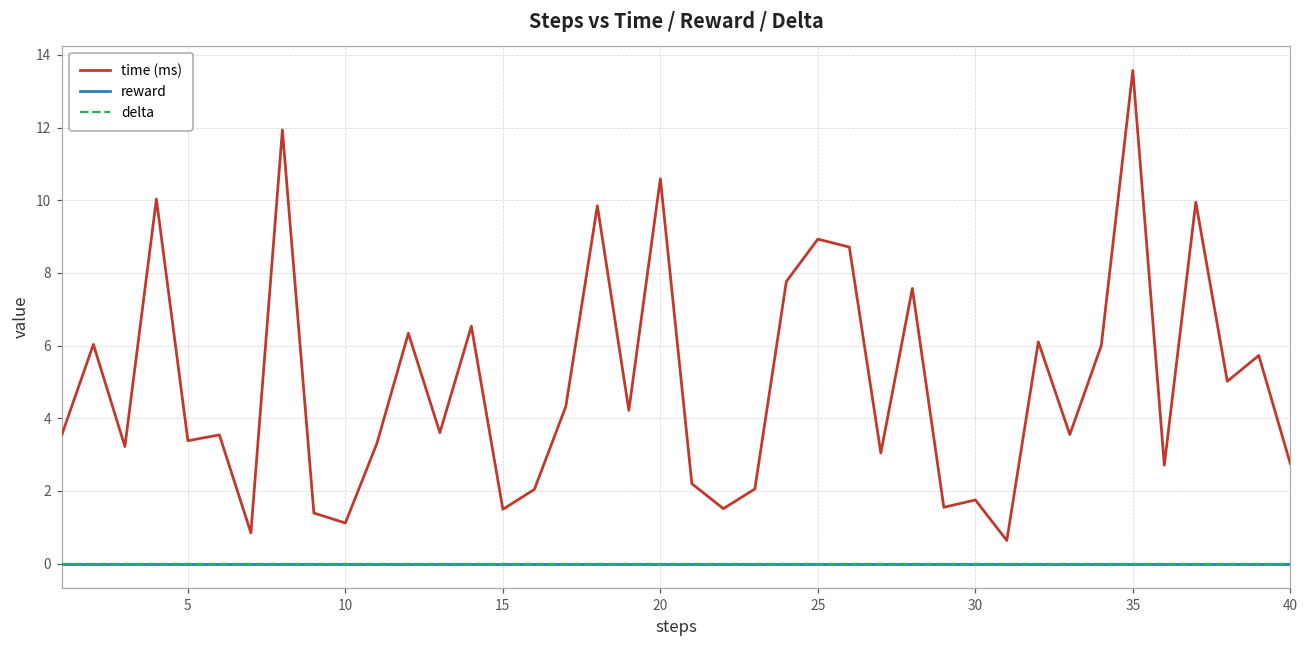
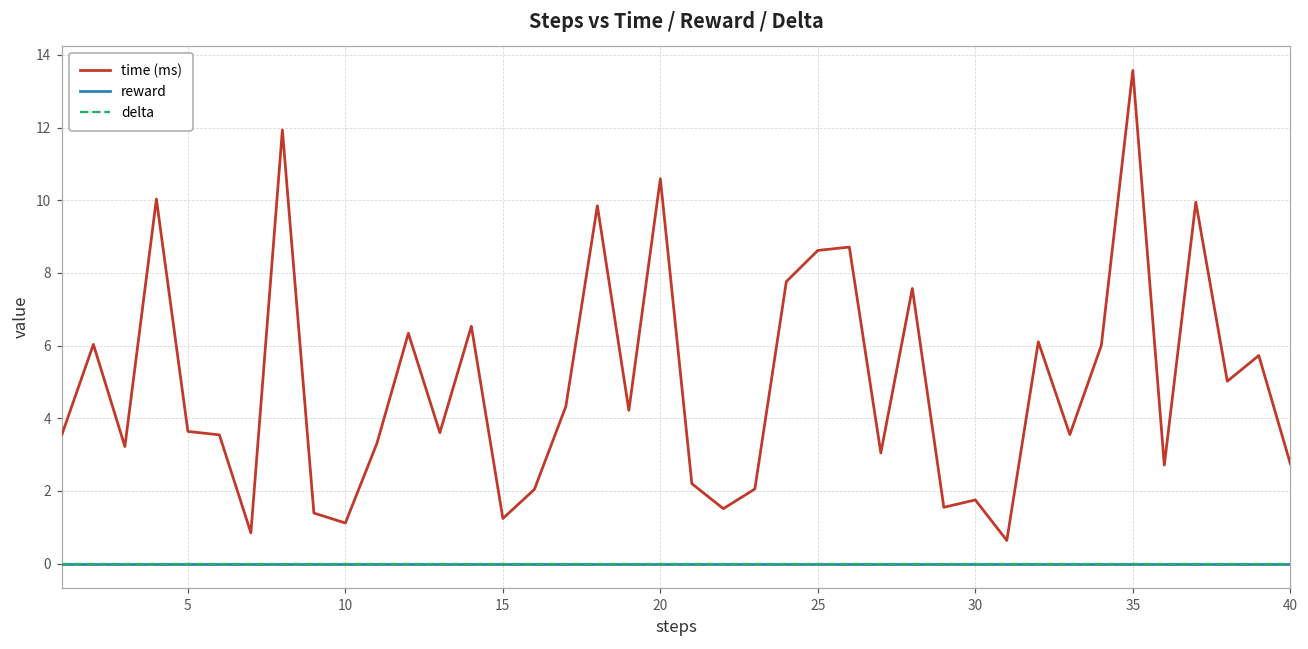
  {
    "time (ms)": {
-     "5": 3.4,
+     "5": 3.6,
      "10": 1.1,
-     "15": 1.5,
+     "15": 1.2,
      "20": 10.6,
-     "25": 8.9,
+     "25": 8.6,
      "30": 1.8,
      "35": 13.6,
      "40": 2.8
    },
    "delta": {
      "5": 0.0,
      "10": 0.0,
      "15": 0.0,
      "20": 0.0,
      "25": 0.0,
      "30": 0.0,
      "35": 0.0,
      "40": 0.0
    }
  }
